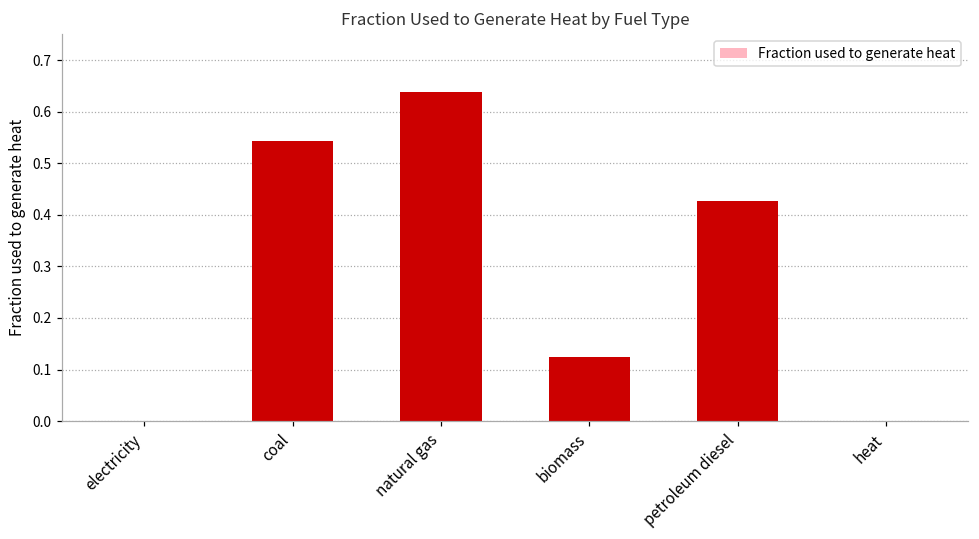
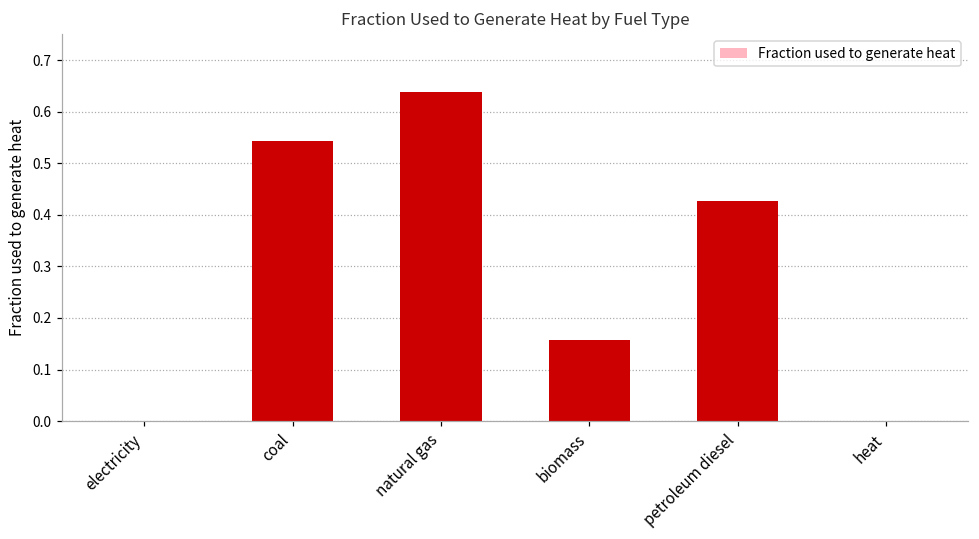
  {
    "electricity": 0.00,
    "coal": 0.54,
    "natural gas": 0.64,
-   "biomass": 0.12,
+   "biomass": 0.16,
    "petroleum diesel": 0.43,
    "heat": 0.00
  }
